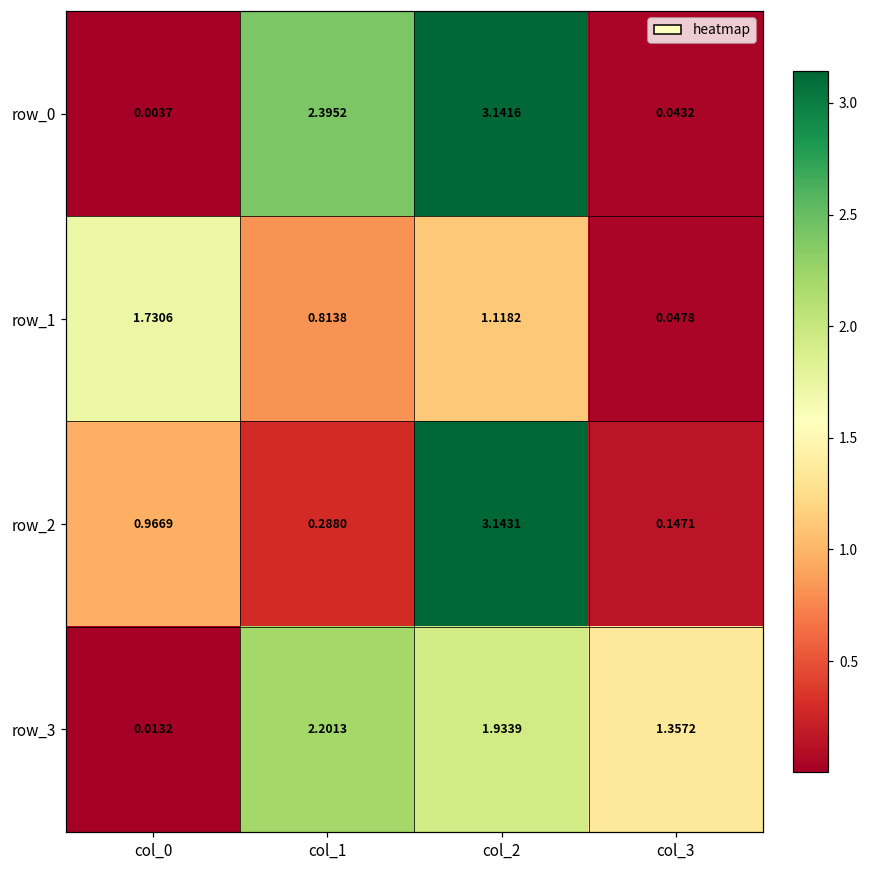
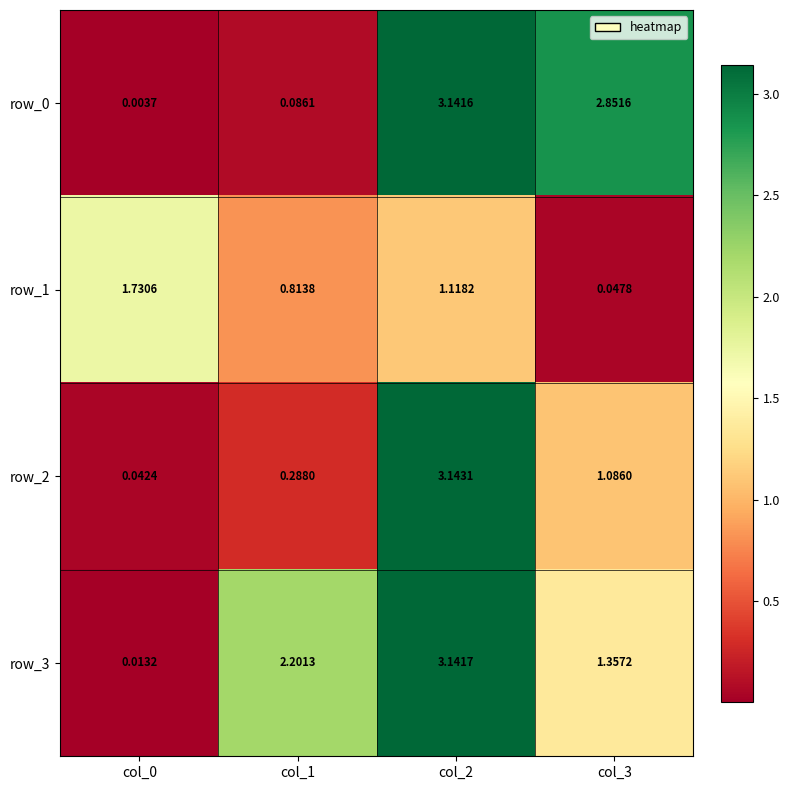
  {
    "row_0": {
      "col_0": 0.0037,
-     "col_1": 2.3952,
+     "col_1": 0.0861,
      "col_2": 3.1416,
-     "col_3": 0.0432
+     "col_3": 2.8516
    },
    "row_1": {
      "col_0": 1.7306,
      "col_1": 0.8138,
      "col_2": 1.1182,
      "col_3": 0.0478
    },
    "row_2": {
-     "col_0": 0.9669,
+     "col_0": 0.0424,
      "col_1": 0.2880,
      "col_2": 3.1431,
-     "col_3": 0.1471
+     "col_3": 1.0860
    },
    "row_3": {
      "col_0": 0.0132,
      "col_1": 2.2013,
-     "col_2": 1.9339,
+     "col_2": 3.1417,
      "col_3": 1.3572
    }
  }
